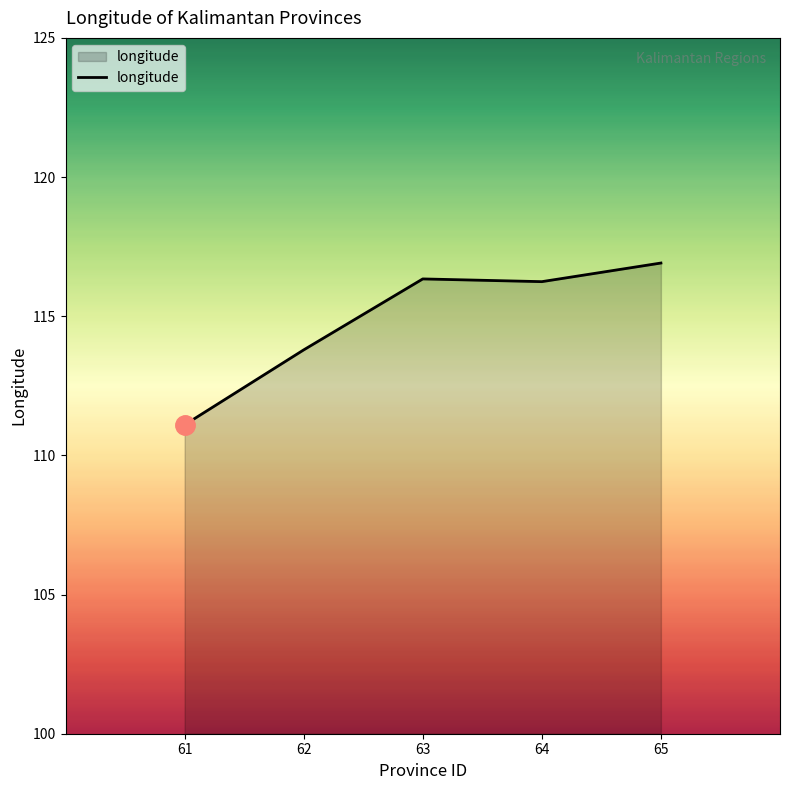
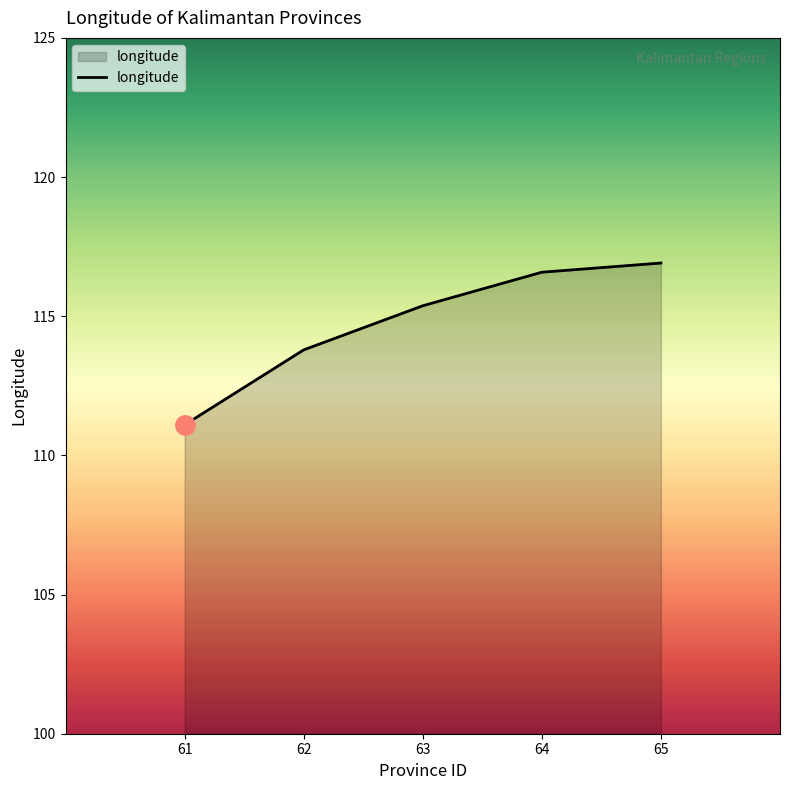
  {
    "longitude": {
      "62": 113.8,
-     "63": 116.3,
-     "64": 116.2,
+     "63": 115.4,
+     "64": 116.6,
      "65": 116.9
    }
  }
